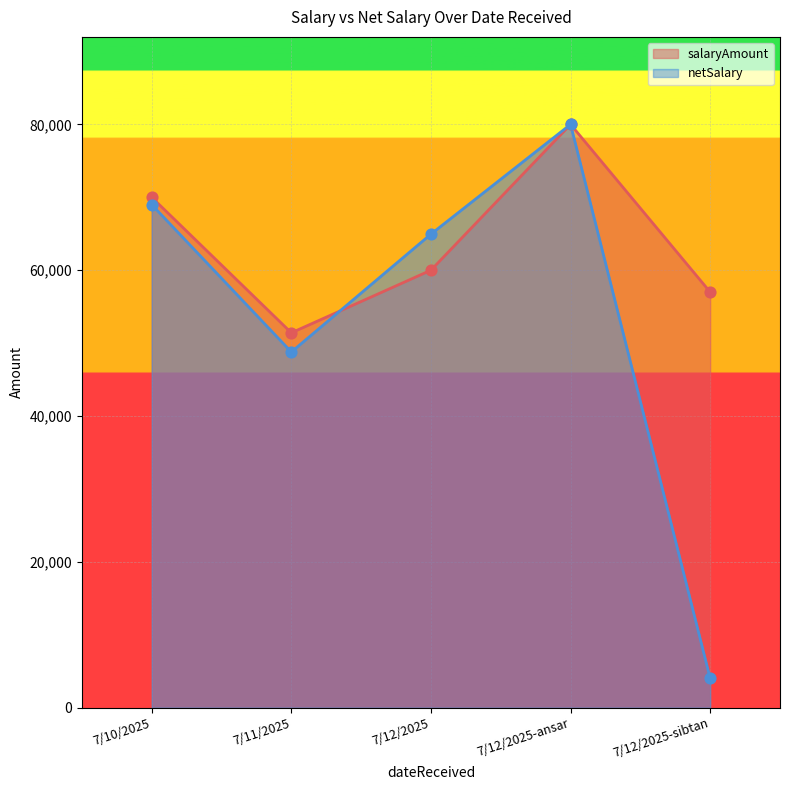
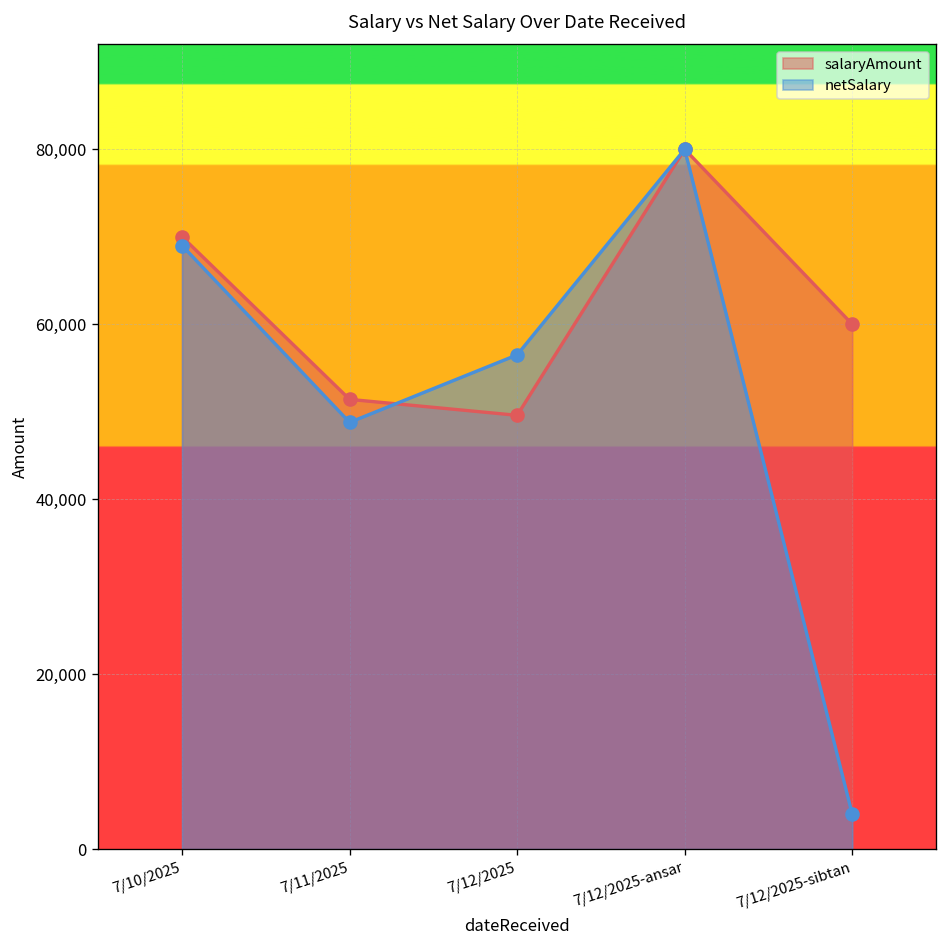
  {
    "salaryAmount": {
      "7/10/2025": "70,000",
      "7/11/2025": "51,000",
-     "7/12/2025": "60,000",
-     "7/12/2025-sibtan": "57,000"
+     "7/12/2025": "50,000",
+     "7/12/2025-sibtan": "60,000"
    },
    "netSalary": {
      "7/10/2025": "69,000",
      "7/11/2025": "49,000",
-     "7/12/2025": "65,000",
+     "7/12/2025": "57,000",
      "7/12/2025-sibtan": "4,000"
    }
  }
